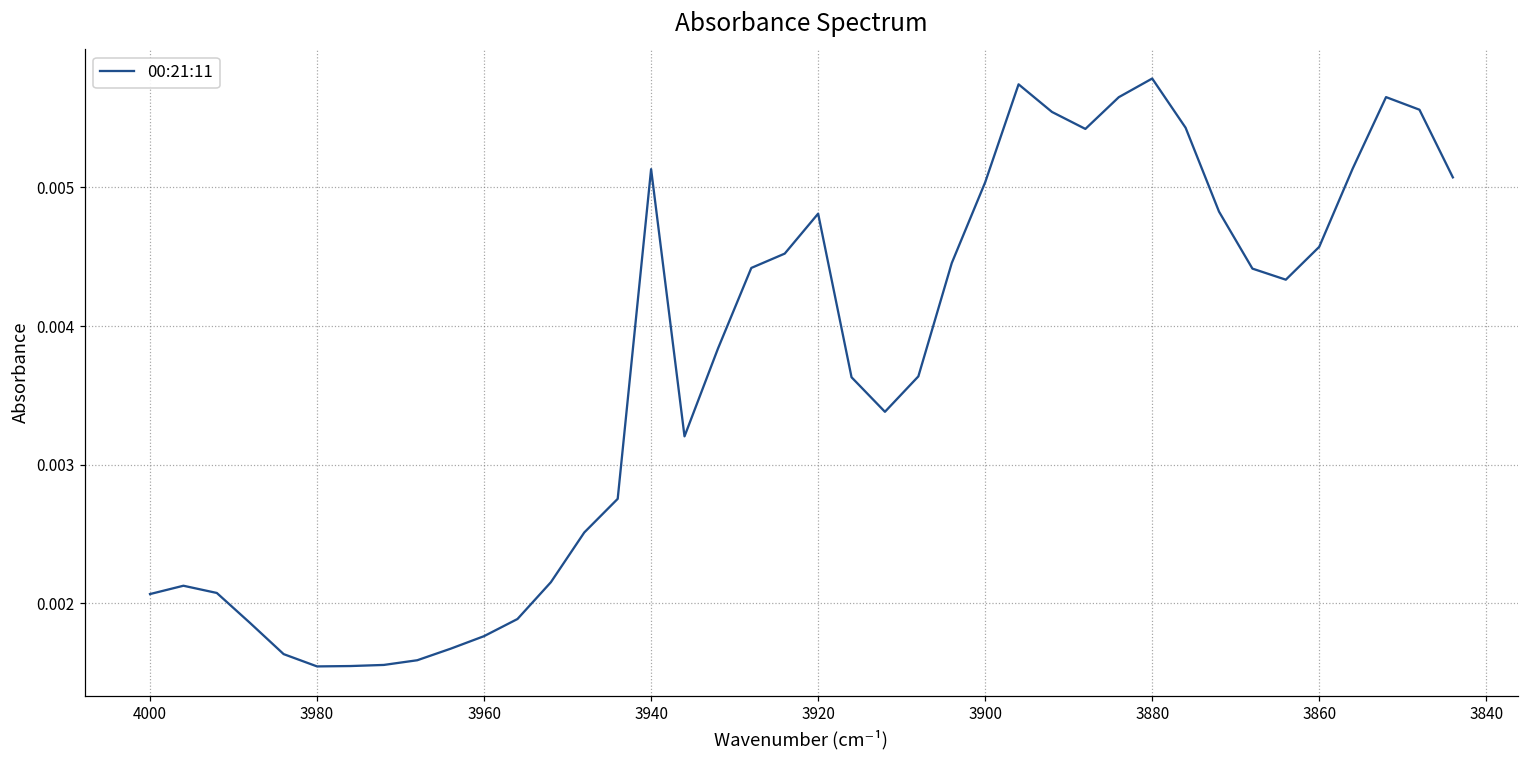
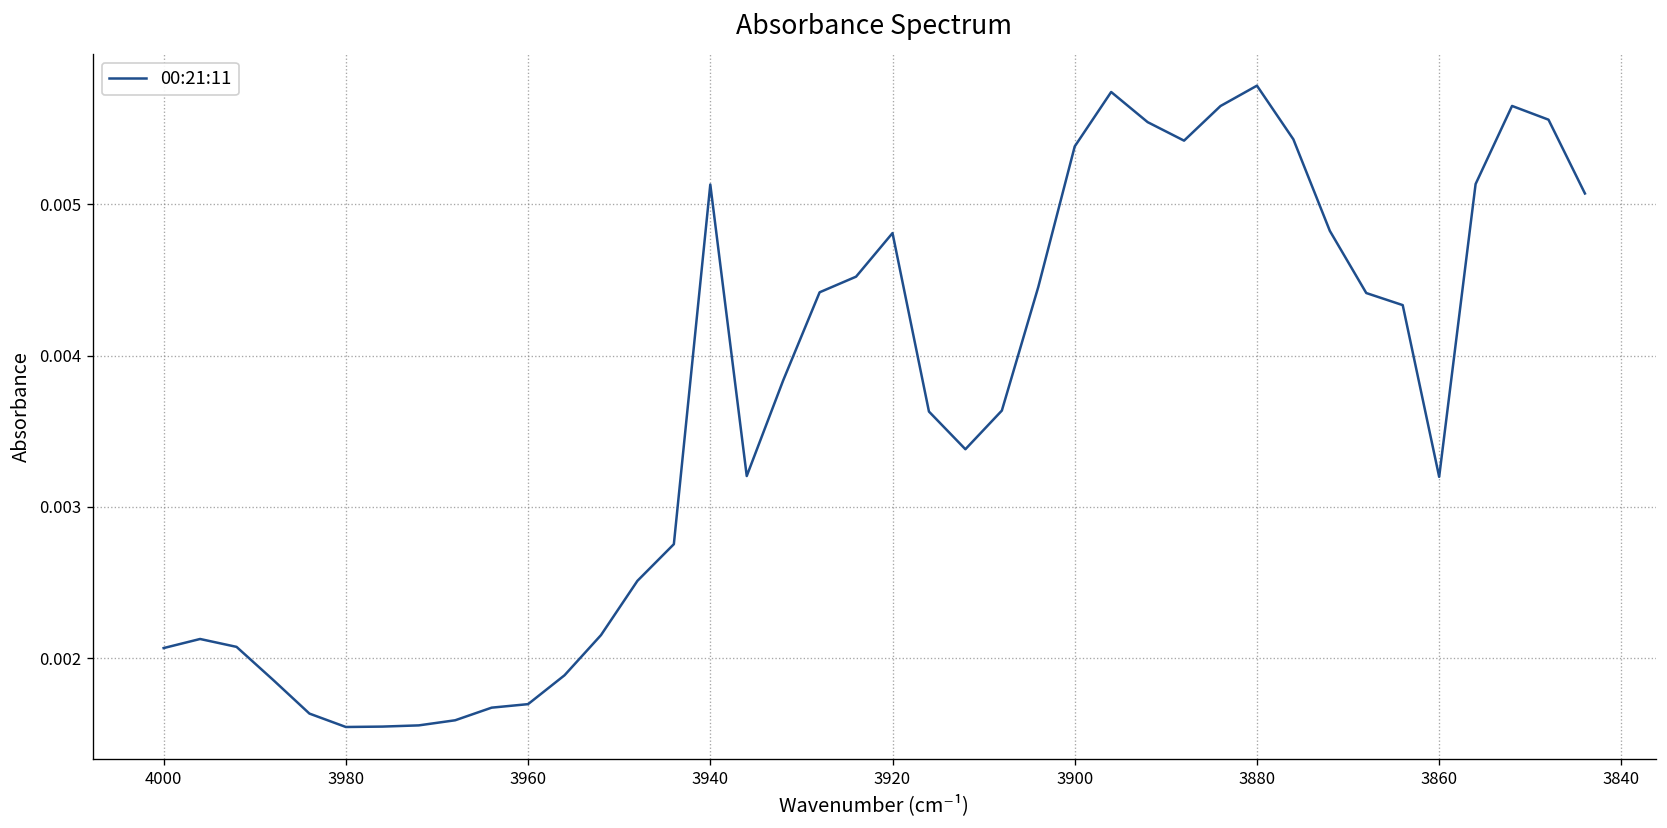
  {
    "4000": 0.00207,
    "3980": 0.00155,
-   "3960": 0.00176,
+   "3960": 0.00170,
    "3940": 0.00513,
    "3920": 0.00481,
-   "3900": 0.00504,
+   "3900": 0.00538,
    "3880": 0.00578,
-   "3860": 0.00457
+   "3860": 0.00320
  }
